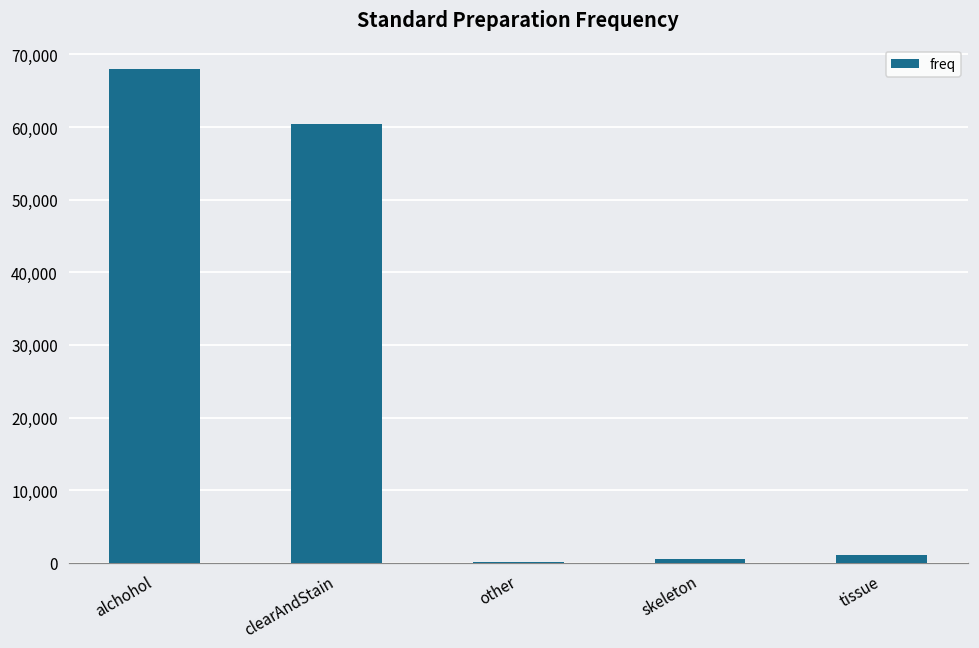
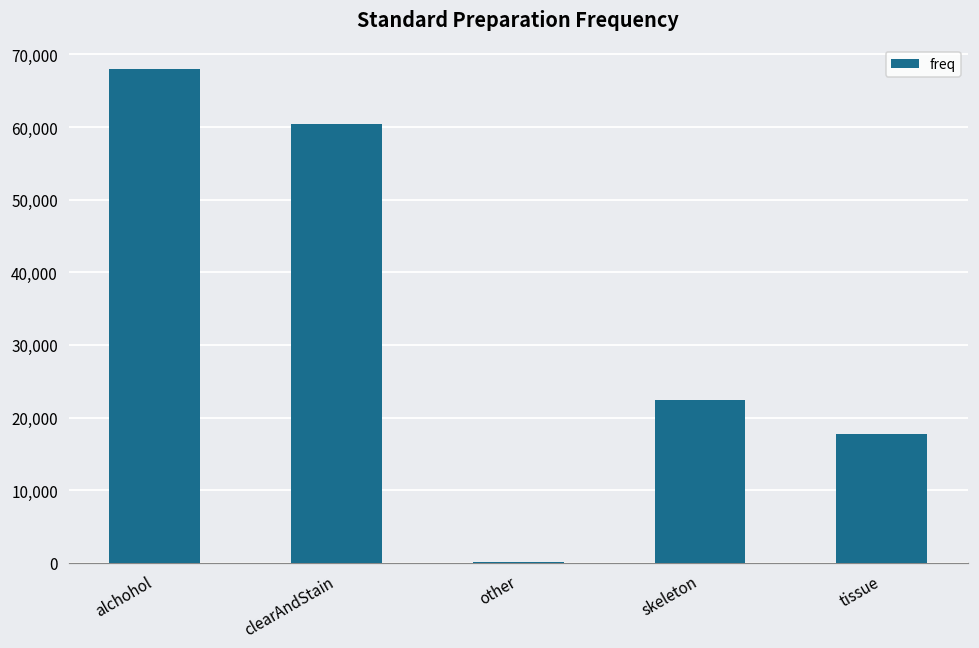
  {
    "alchohol": "68,000",
    "clearAndStain": "60,000",
-   "skeleton": "1,000",
-   "tissue": "1,000"
+   "skeleton": "22,000",
+   "tissue": "18,000"
  }
